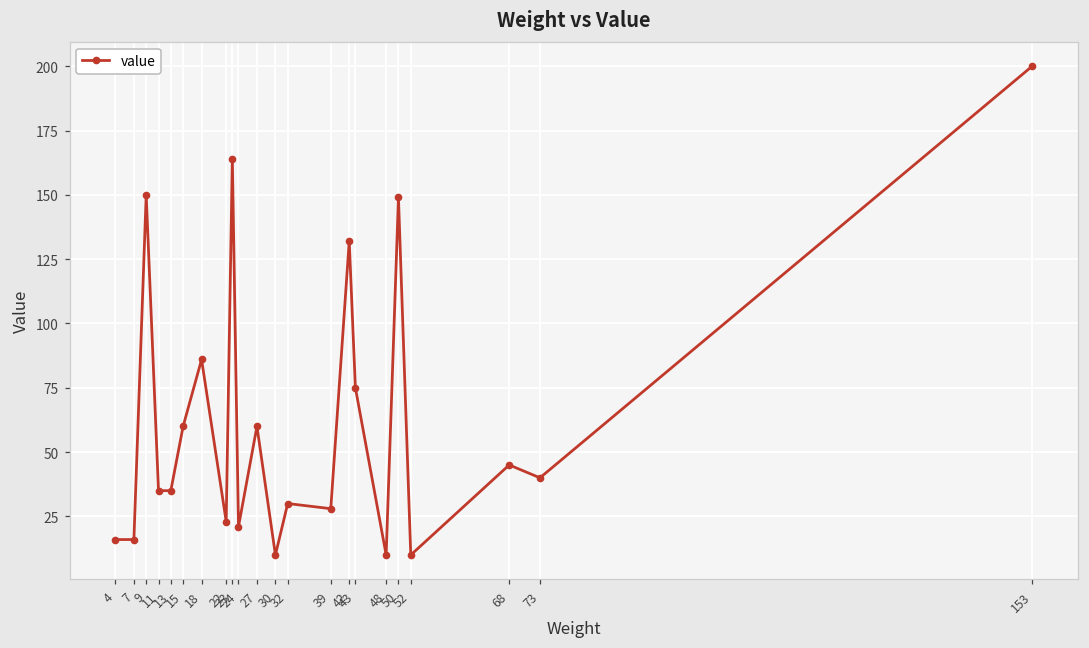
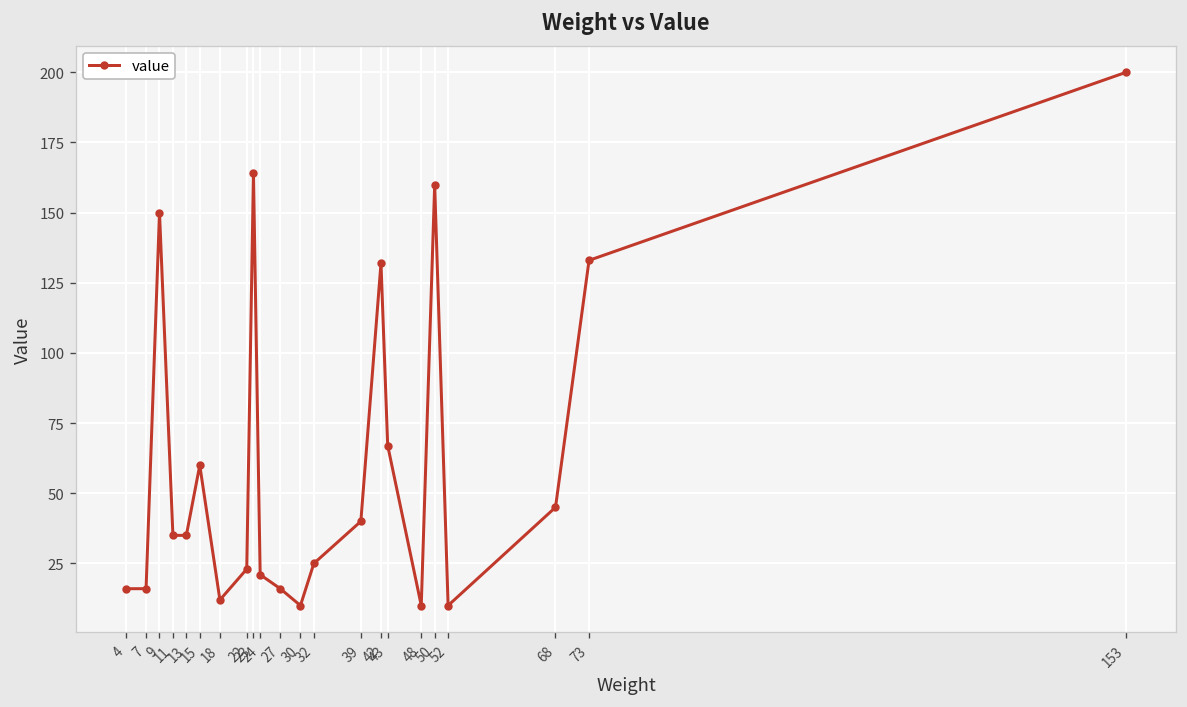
  {
    "4": 16,
    "7": 16,
    "9": 150,
    "11": 35,
    "13": 35,
    "15": 60,
-   "18": 86,
+   "18": 12,
    "22": 23,
    "23": 164,
    "24": 21,
-   "27": 60,
+   "27": 16,
    "30": 10,
-   "32": 30,
-   "39": 28,
+   "32": 25,
+   "39": 40,
    "42": 132,
-   "43": 75,
+   "43": 67,
    "48": 10,
-   "50": 149,
+   "50": 160,
    "52": 10,
    "68": 45,
-   "73": 40,
+   "73": 133,
    "153": 200
  }
